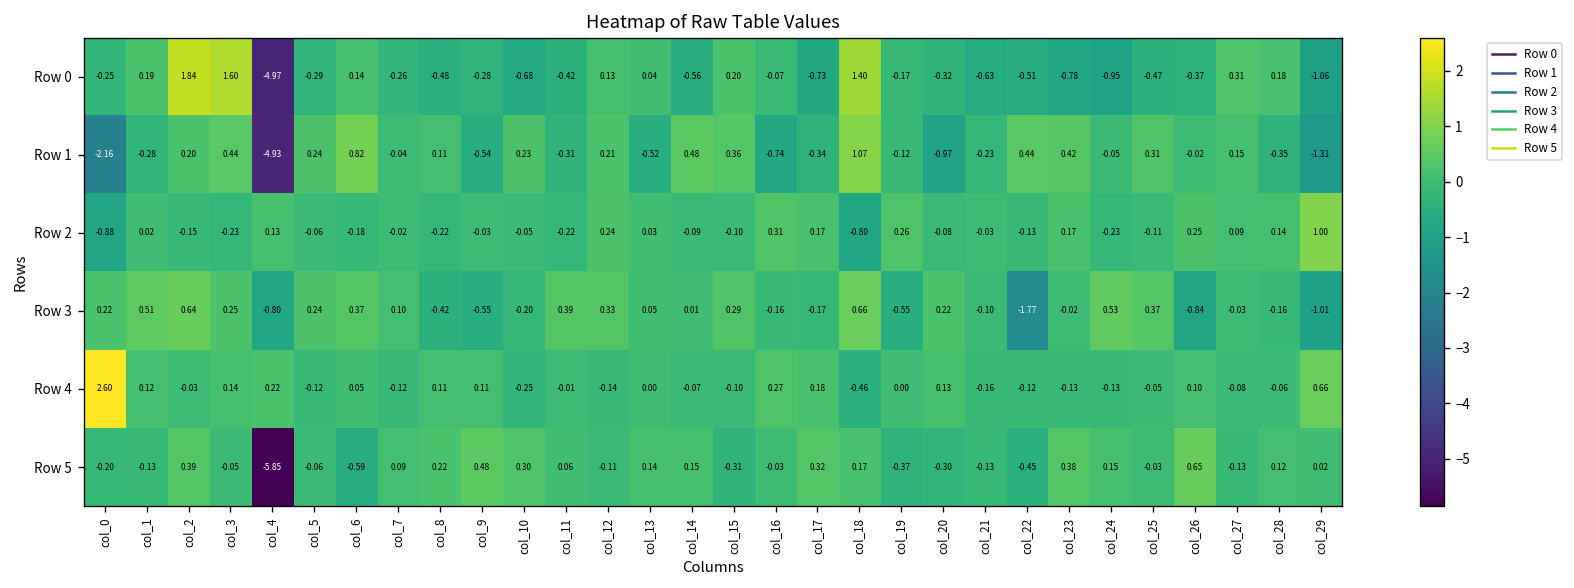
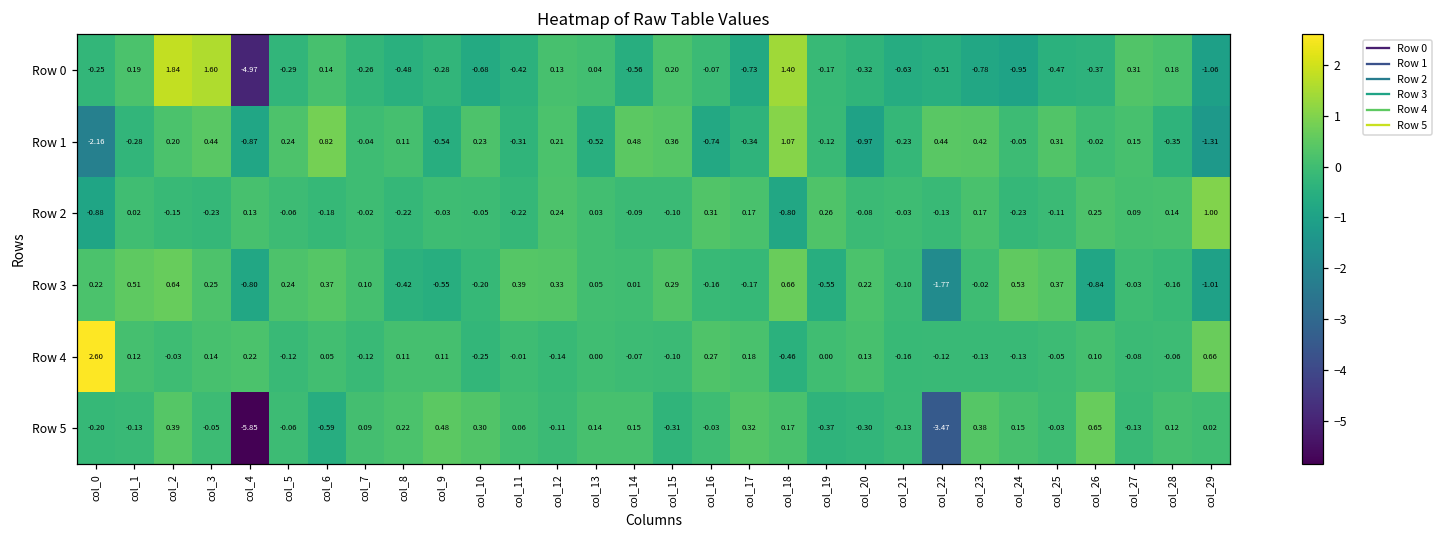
  {
    "Row 0": {
      "col_0": -0.25,
      "col_1": 0.19,
      "col_2": 1.84,
      "col_3": 1.60,
      "col_4": -4.97,
      "col_5": -0.29,
      "col_6": 0.14,
      "col_7": -0.26,
      "col_8": -0.48,
      "col_9": -0.28,
      "col_10": -0.68,
      "col_11": -0.42,
      "col_12": 0.13,
      "col_13": 0.04,
      "col_14": -0.56,
      "col_15": 0.20,
      "col_16": -0.07,
      "col_17": -0.73,
      "col_18": 1.40,
      "col_19": -0.17,
      "col_20": -0.32,
      "col_21": -0.63,
      "col_22": -0.51,
      "col_23": -0.78,
      "col_24": -0.95,
      "col_25": -0.47,
      "col_26": -0.37,
      "col_27": 0.31,
      "col_28": 0.18,
      "col_29": -1.06
    },
    "Row 1": {
      "col_0": -2.16,
      "col_1": -0.28,
      "col_2": 0.20,
      "col_3": 0.44,
-     "col_4": -4.93,
+     "col_4": -0.87,
      "col_5": 0.24,
      "col_6": 0.82,
      "col_7": -0.04,
      "col_8": 0.11,
      "col_9": -0.54,
      "col_10": 0.23,
      "col_11": -0.31,
      "col_12": 0.21,
      "col_13": -0.52,
      "col_14": 0.48,
      "col_15": 0.36,
      "col_16": -0.74,
      "col_17": -0.34,
      "col_18": 1.07,
      "col_19": -0.12,
      "col_20": -0.97,
      "col_21": -0.23,
      "col_22": 0.44,
      "col_23": 0.42,
      "col_24": -0.05,
      "col_25": 0.31,
      "col_26": -0.02,
      "col_27": 0.15,
      "col_28": -0.35,
      "col_29": -1.31
    },
    "Row 2": {
      "col_0": -0.88,
      "col_1": 0.02,
      "col_2": -0.15,
      "col_3": -0.23,
      "col_4": 0.13,
      "col_5": -0.06,
      "col_6": -0.18,
      "col_7": -0.02,
      "col_8": -0.22,
      "col_9": -0.03,
      "col_10": -0.05,
      "col_11": -0.22,
      "col_12": 0.24,
      "col_13": 0.03,
      "col_14": -0.09,
      "col_15": -0.10,
      "col_16": 0.31,
      "col_17": 0.17,
      "col_18": -0.80,
      "col_19": 0.26,
      "col_20": -0.08,
      "col_21": -0.03,
      "col_22": -0.13,
      "col_23": 0.17,
      "col_24": -0.23,
      "col_25": -0.11,
      "col_26": 0.25,
      "col_27": 0.09,
      "col_28": 0.14,
      "col_29": 1.00
    },
    "Row 3": {
      "col_0": 0.22,
      "col_1": 0.51,
      "col_2": 0.64,
      "col_3": 0.25,
      "col_4": -0.80,
      "col_5": 0.24,
      "col_6": 0.37,
      "col_7": 0.10,
      "col_8": -0.42,
      "col_9": -0.55,
      "col_10": -0.20,
      "col_11": 0.39,
      "col_12": 0.33,
      "col_13": 0.05,
      "col_14": 0.01,
      "col_15": 0.29,
      "col_16": -0.16,
      "col_17": -0.17,
      "col_18": 0.66,
      "col_19": -0.55,
      "col_20": 0.22,
      "col_21": -0.10,
      "col_22": -1.77,
      "col_23": -0.02,
      "col_24": 0.53,
      "col_25": 0.37,
      "col_26": -0.84,
      "col_27": -0.03,
      "col_28": -0.16,
      "col_29": -1.01
    },
    "Row 4": {
      "col_0": 2.60,
      "col_1": 0.12,
      "col_2": -0.03,
      "col_3": 0.14,
      "col_4": 0.22,
      "col_5": -0.12,
      "col_6": 0.05,
      "col_7": -0.12,
      "col_8": 0.11,
      "col_9": 0.11,
      "col_10": -0.25,
      "col_11": -0.01,
      "col_12": -0.14,
      "col_13": 0.00,
      "col_14": -0.07,
      "col_15": -0.10,
      "col_16": 0.27,
      "col_17": 0.18,
      "col_18": -0.46,
      "col_19": 0.00,
      "col_20": 0.13,
      "col_21": -0.16,
      "col_22": -0.12,
      "col_23": -0.13,
      "col_24": -0.13,
      "col_25": -0.05,
      "col_26": 0.10,
      "col_27": -0.08,
      "col_28": -0.06,
      "col_29": 0.66
    },
    "Row 5": {
      "col_0": -0.20,
      "col_1": -0.13,
      "col_2": 0.39,
      "col_3": -0.05,
      "col_4": -5.85,
      "col_5": -0.06,
      "col_6": -0.59,
      "col_7": 0.09,
      "col_8": 0.22,
      "col_9": 0.48,
      "col_10": 0.30,
      "col_11": 0.06,
      "col_12": -0.11,
      "col_13": 0.14,
      "col_14": 0.15,
      "col_15": -0.31,
      "col_16": -0.03,
      "col_17": 0.32,
      "col_18": 0.17,
      "col_19": -0.37,
      "col_20": -0.30,
      "col_21": -0.13,
-     "col_22": -0.45,
+     "col_22": -3.47,
      "col_23": 0.38,
      "col_24": 0.15,
      "col_25": -0.03,
      "col_26": 0.65,
      "col_27": -0.13,
      "col_28": 0.12,
      "col_29": 0.02
    }
  }
